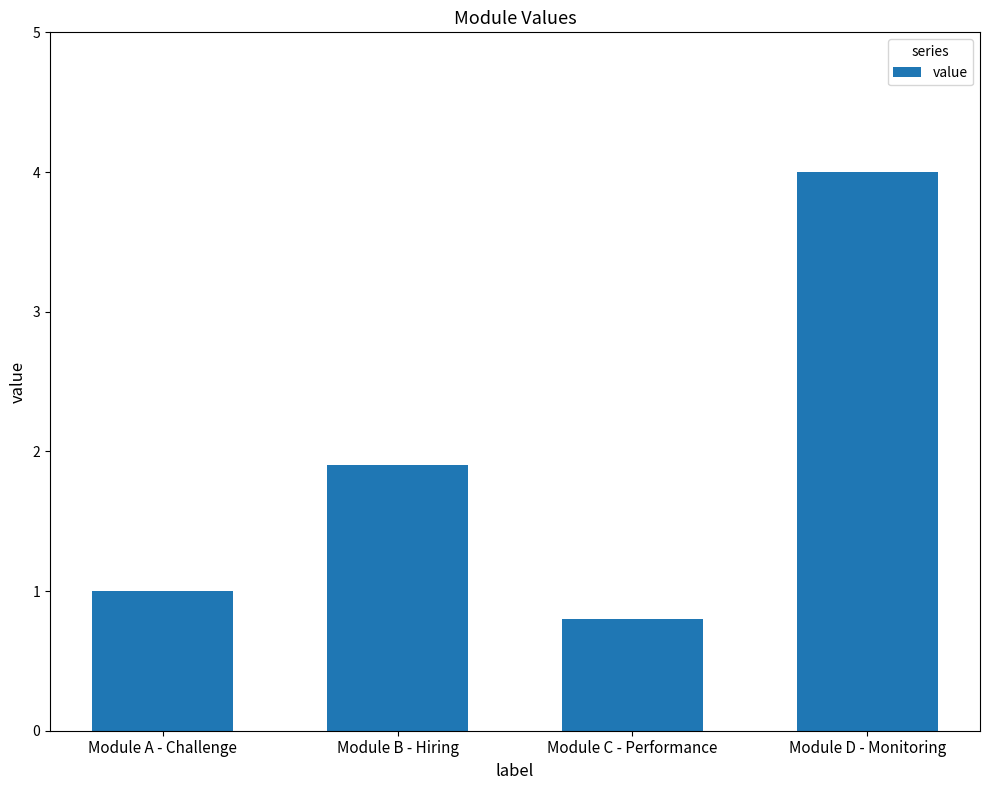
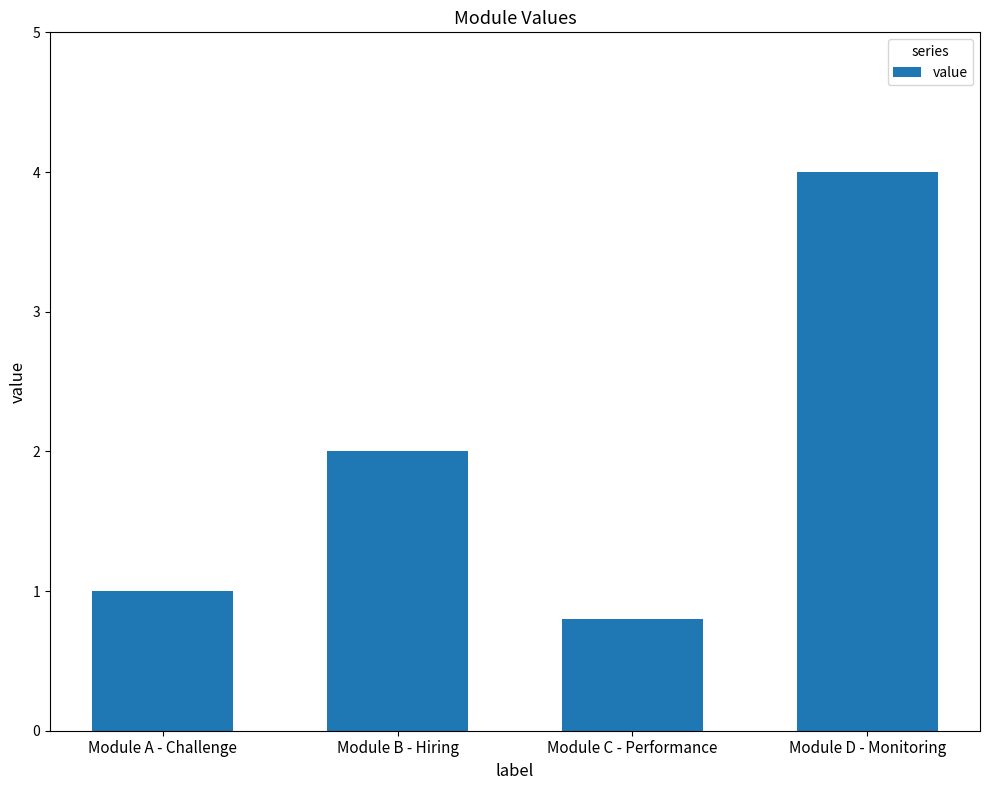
  {
    "Module A - Challenge": 1.0,
-   "Module B - Hiring": 1.9,
+   "Module B - Hiring": 2.0,
    "Module C - Performance": 0.8,
    "Module D - Monitoring": 4.0
  }
